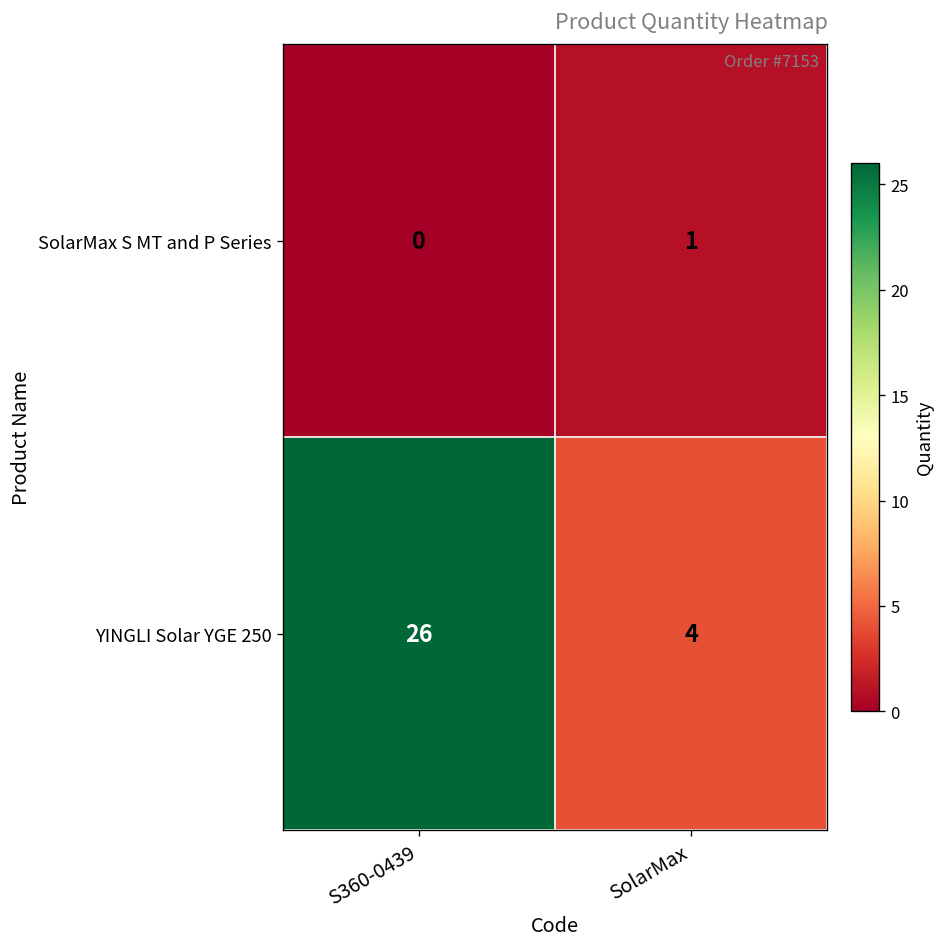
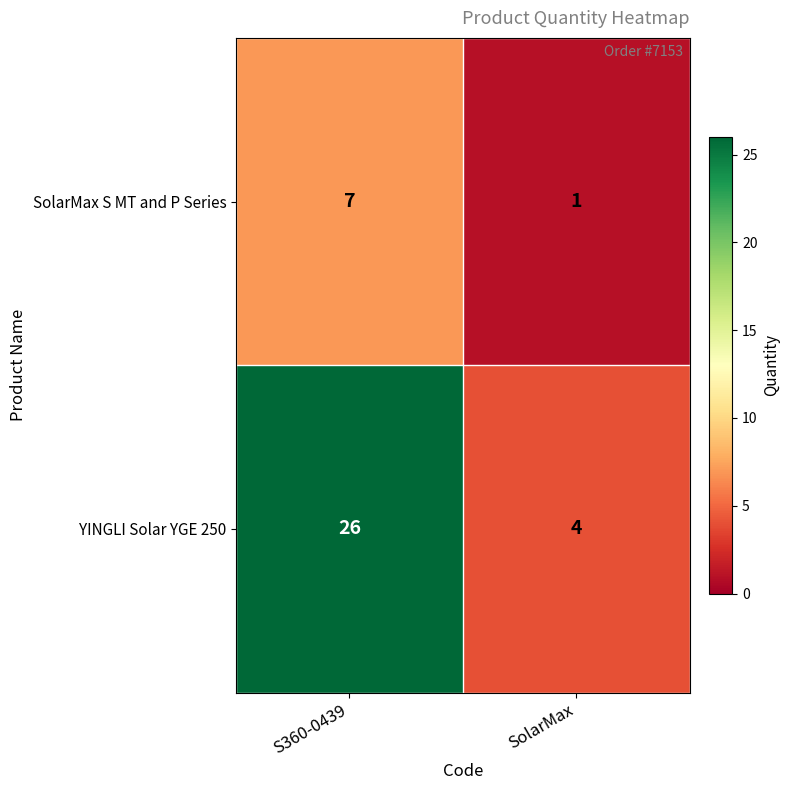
  {
    "SolarMax S MT and P Series": {
-     "S360-0439": 0
+     "S360-0439": 7
    },
    "YINGLI Solar YGE 250": {
      "S360-0439": 26,
      "SolarMax": 4
    }
  }
